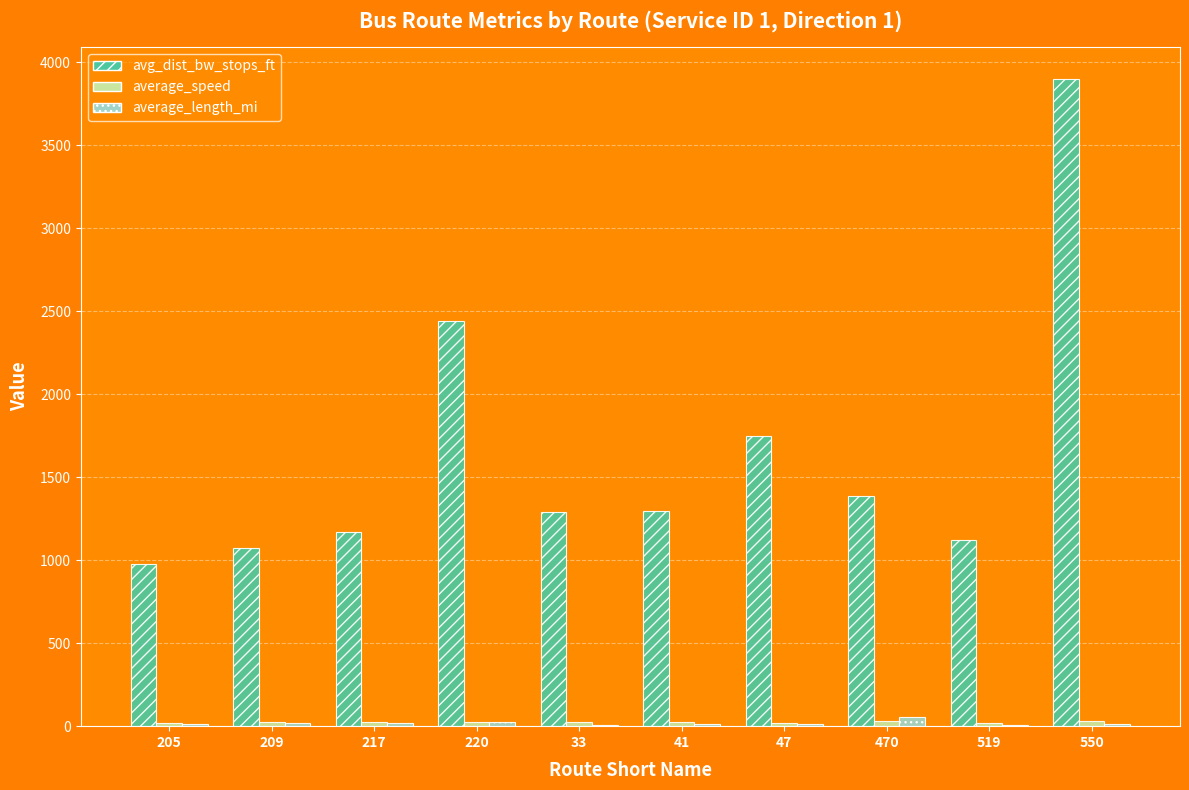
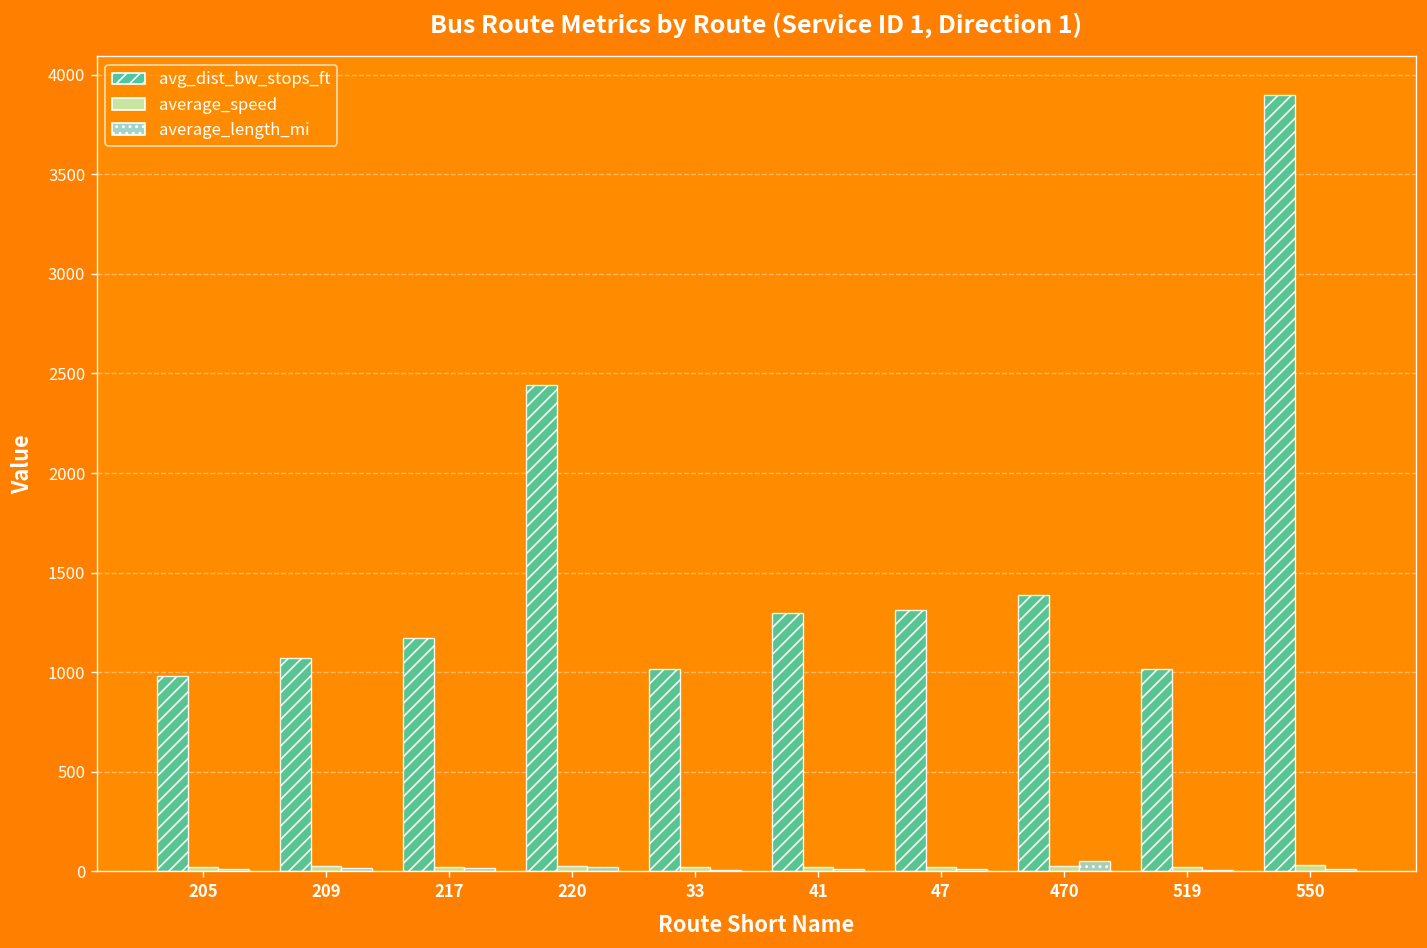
  {
    "avg_dist_bw_stops_ft": {
      "205": 980,
      "209": 1070,
      "217": 1170,
      "220": 2440,
-     "33": 1290,
+     "33": 1020,
      "41": 1300,
-     "47": 1750,
+     "47": 1310,
      "470": 1390,
-     "519": 1120,
+     "519": 1020,
      "550": 3900
    }
  }
